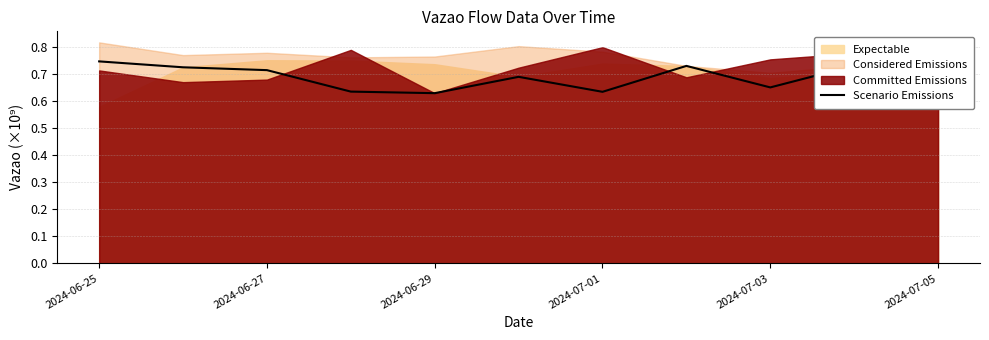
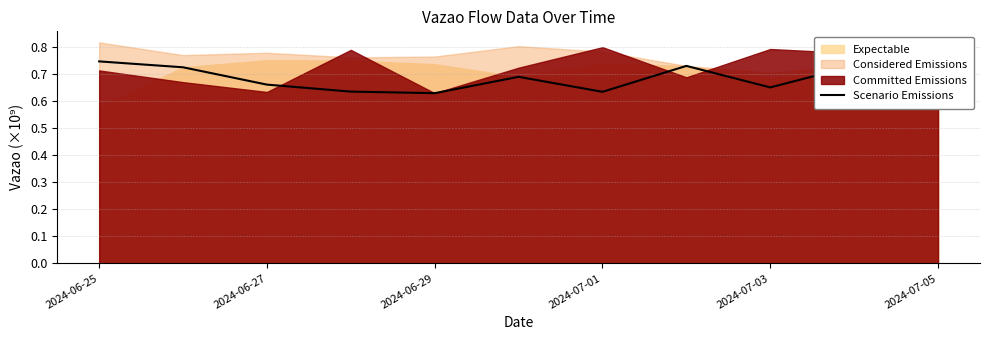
  {
    "Scenario Emissions": {
      "2024-06-25": 0.75,
-     "2024-06-27": 0.71,
+     "2024-06-27": 0.66,
      "2024-07-01": 0.63,
      "2024-07-03": 0.65
    },
    "Committed Emissions": {
      "2024-06-25": 0.71,
-     "2024-06-27": 0.68,
+     "2024-06-27": 0.63,
      "2024-07-01": 0.80,
-     "2024-07-03": 0.75
+     "2024-07-03": 0.79
    }
  }
